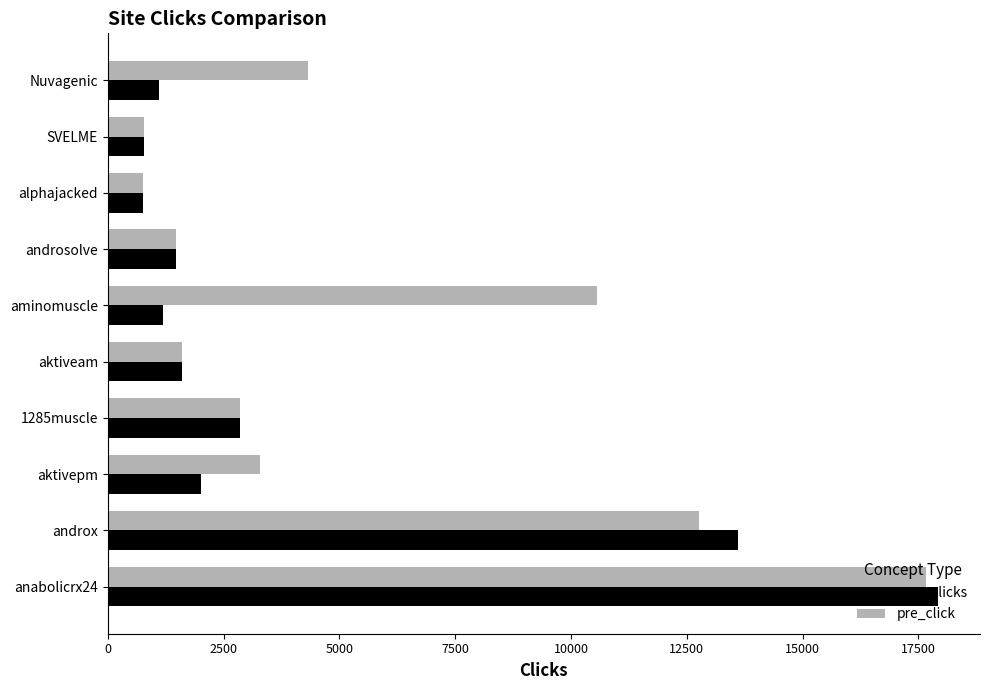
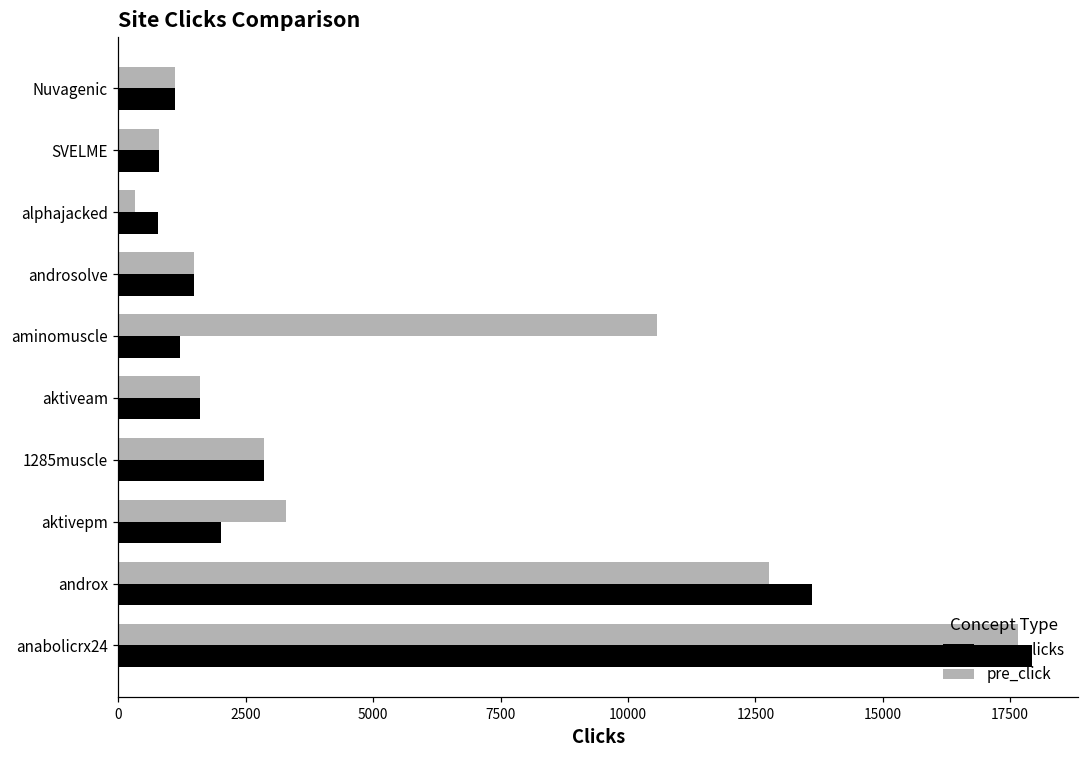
  {
    "pre_click": {
-     "Nuvagenic": 4300,
+     "Nuvagenic": 1100,
      "SVELME": 800,
-     "alphajacked": 800,
+     "alphajacked": 300,
      "androsolve": 1500,
      "aminomuscle": 10600,
      "aktiveam": 1600,
      "1285muscle": 2900,
      "aktivepm": 3300,
      "androx": 12800,
      "anabolicrx24": 17700
    }
  }
